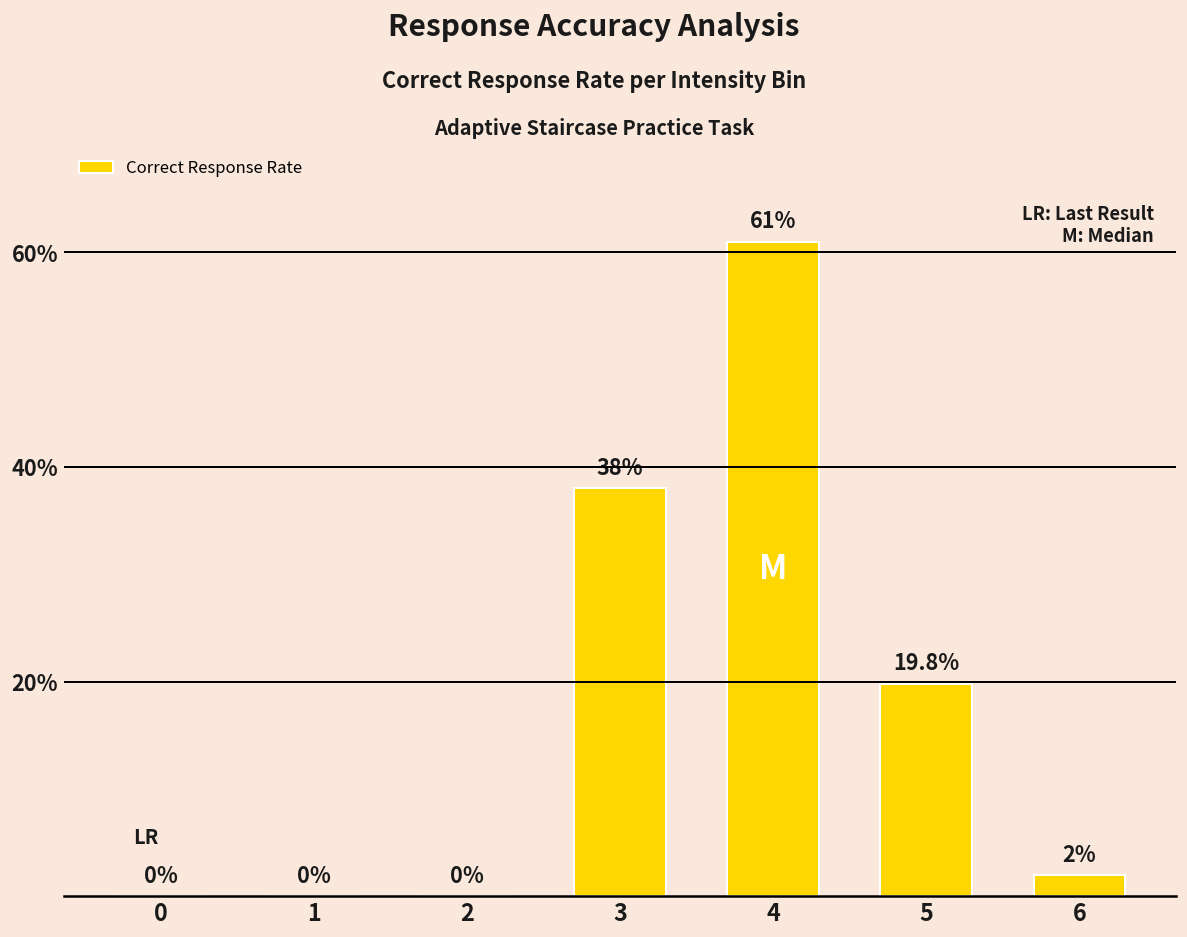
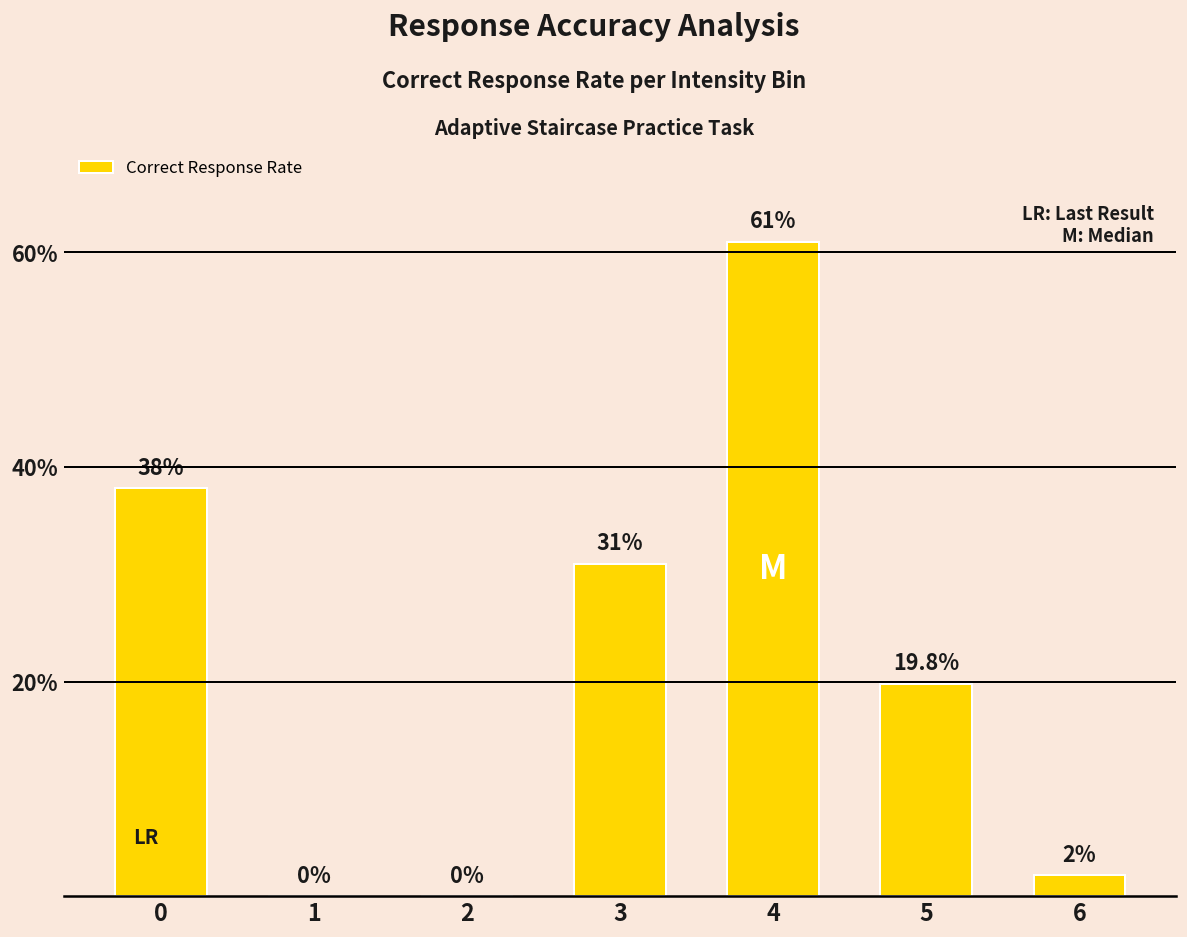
  {
-   "0": "0%",
+   "0": "38%",
    "1": "0%",
    "2": "0%",
-   "3": "38%",
+   "3": "31%",
    "4": "61%",
    "5": "19.8%",
    "6": "2%"
  }
